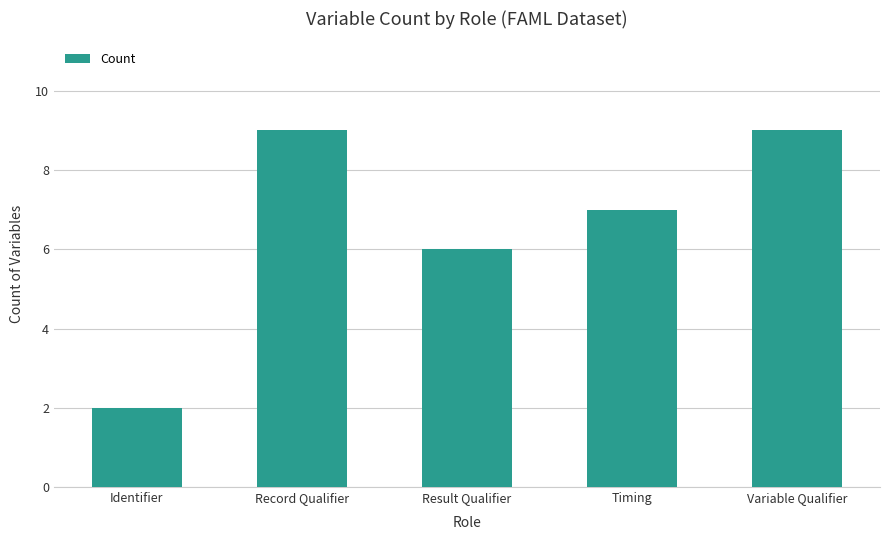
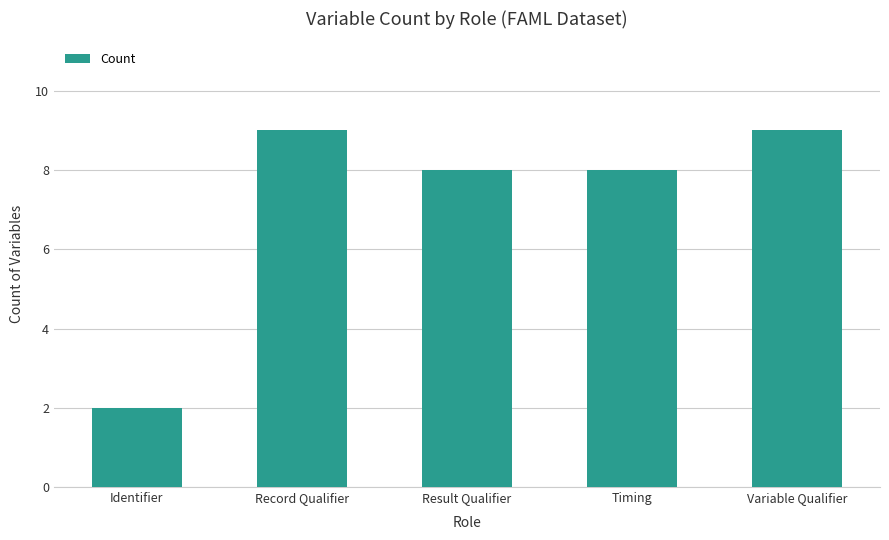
  {
    "Identifier": 2,
    "Record Qualifier": 9,
-   "Result Qualifier": 6,
-   "Timing": 7,
+   "Result Qualifier": 8,
+   "Timing": 8,
    "Variable Qualifier": 9
  }
